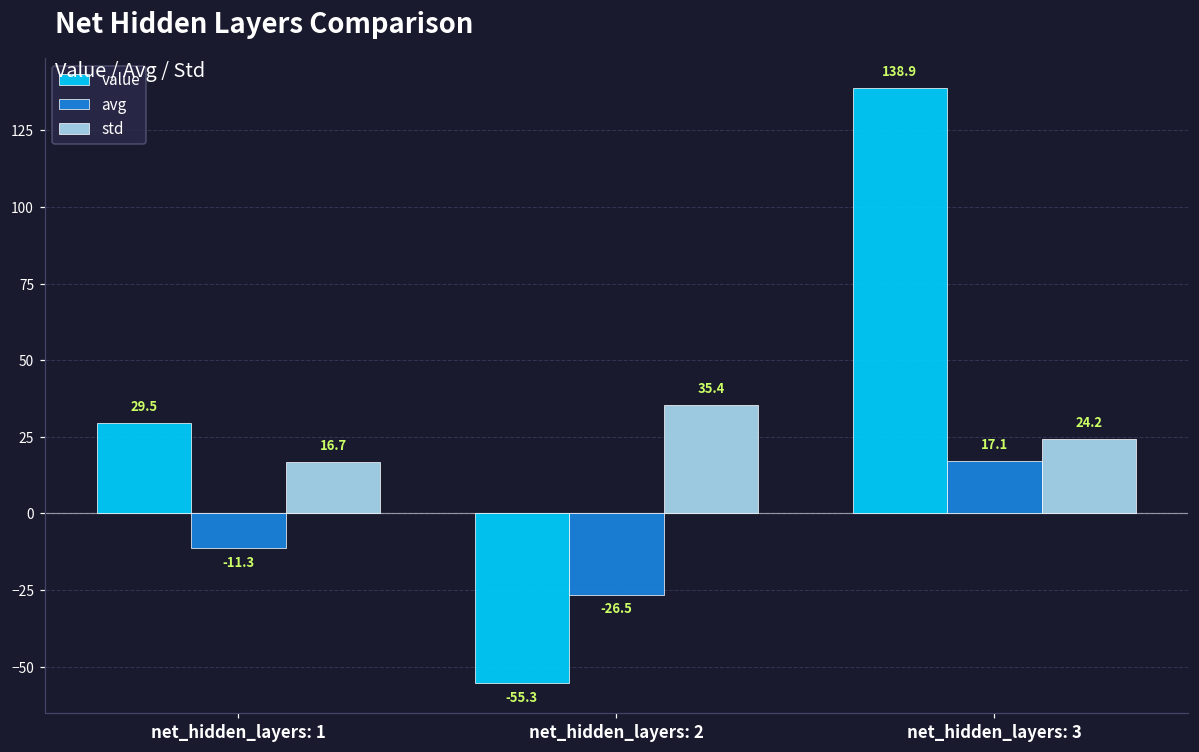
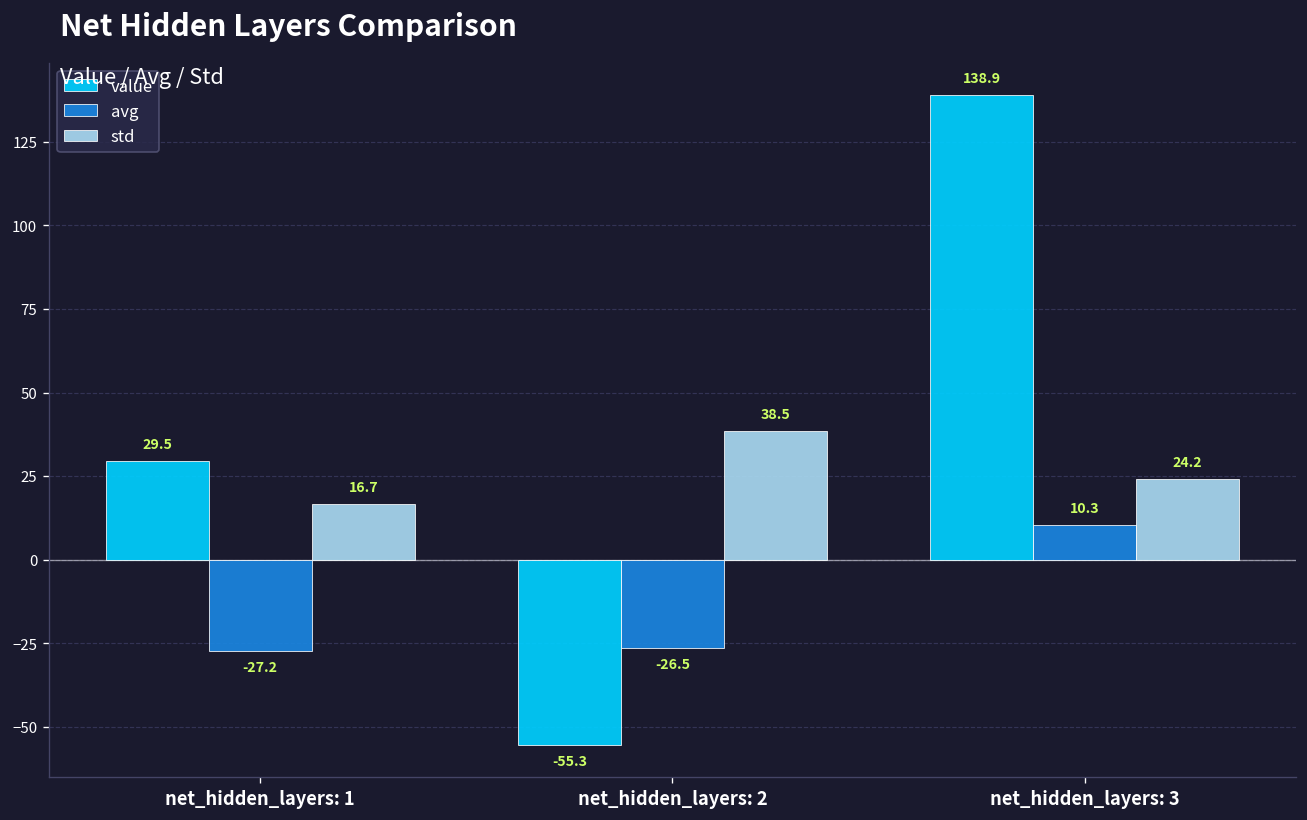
  {
    "value": {
      "net_hidden_layers: 1": 29.5,
      "net_hidden_layers: 2": -55.3,
      "net_hidden_layers: 3": 138.9
    },
    "avg": {
-     "net_hidden_layers: 1": -11.3,
+     "net_hidden_layers: 1": -27.2,
      "net_hidden_layers: 2": -26.5,
-     "net_hidden_layers: 3": 17.1
+     "net_hidden_layers: 3": 10.3
    },
    "std": {
      "net_hidden_layers: 1": 16.7,
-     "net_hidden_layers: 2": 35.4,
+     "net_hidden_layers: 2": 38.5,
      "net_hidden_layers: 3": 24.2
    }
  }
